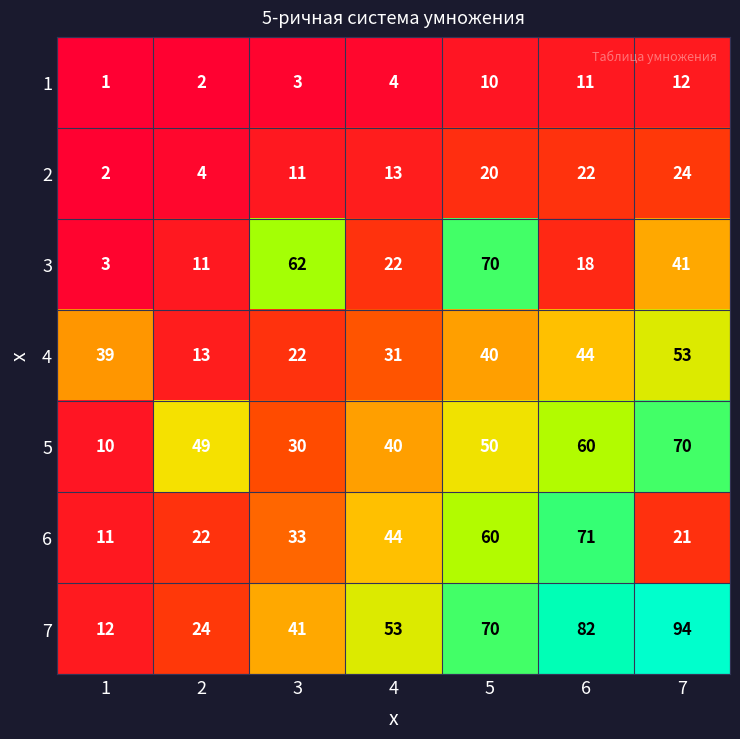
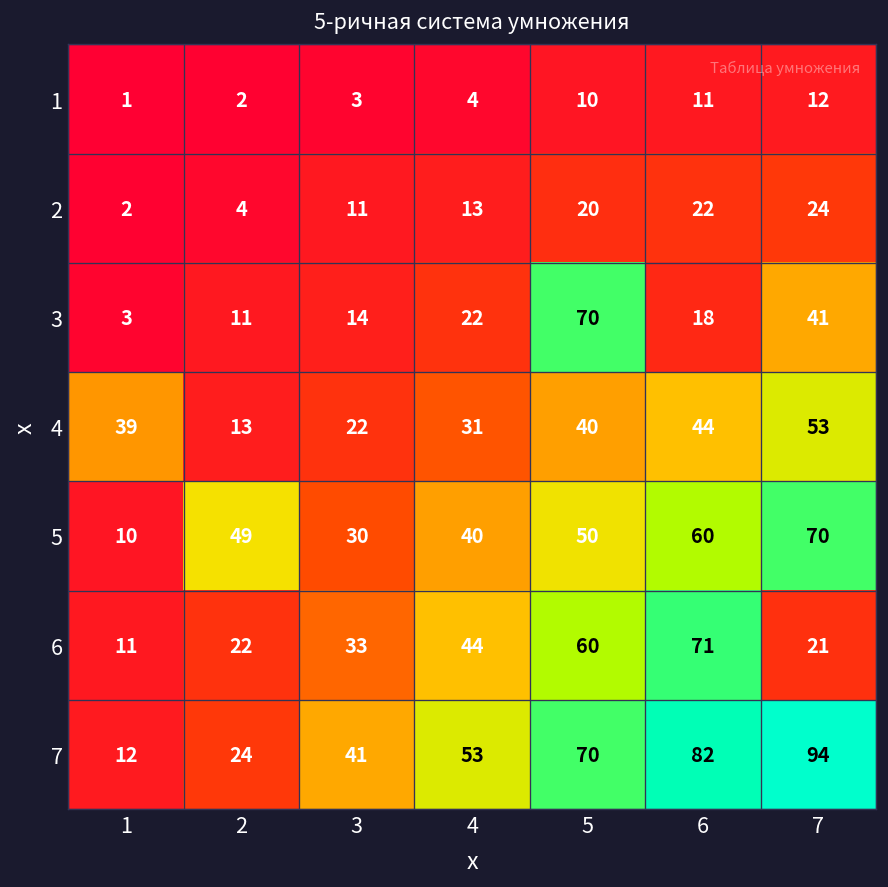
  {
    "1": {
      "1": 1,
      "2": 2,
      "3": 3,
      "4": 4,
      "5": 10,
      "6": 11
    },
    "2": {
      "1": 2,
      "2": 4,
      "3": 11,
      "4": 13,
      "5": 20,
      "6": 22,
      "7": 24
    },
    "3": {
      "1": 3,
      "2": 11,
-     "3": 62,
+     "3": 14,
      "4": 22,
      "5": 70,
      "6": 18,
      "7": 41
    },
    "4": {
      "1": 39,
      "2": 13,
      "3": 22,
      "4": 31,
      "5": 40,
      "6": 44,
      "7": 53
    },
    "5": {
      "1": 10,
      "2": 49,
      "3": 30,
      "4": 40,
      "5": 50,
      "6": 60,
      "7": 70
    },
    "6": {
      "1": 11,
      "2": 22,
      "3": 33,
      "4": 44,
      "5": 60,
      "6": 71,
      "7": 21
    },
    "7": {
      "1": 12,
      "2": 24,
      "3": 41,
      "4": 53,
      "5": 70,
      "6": 82,
      "7": 94
    }
  }
